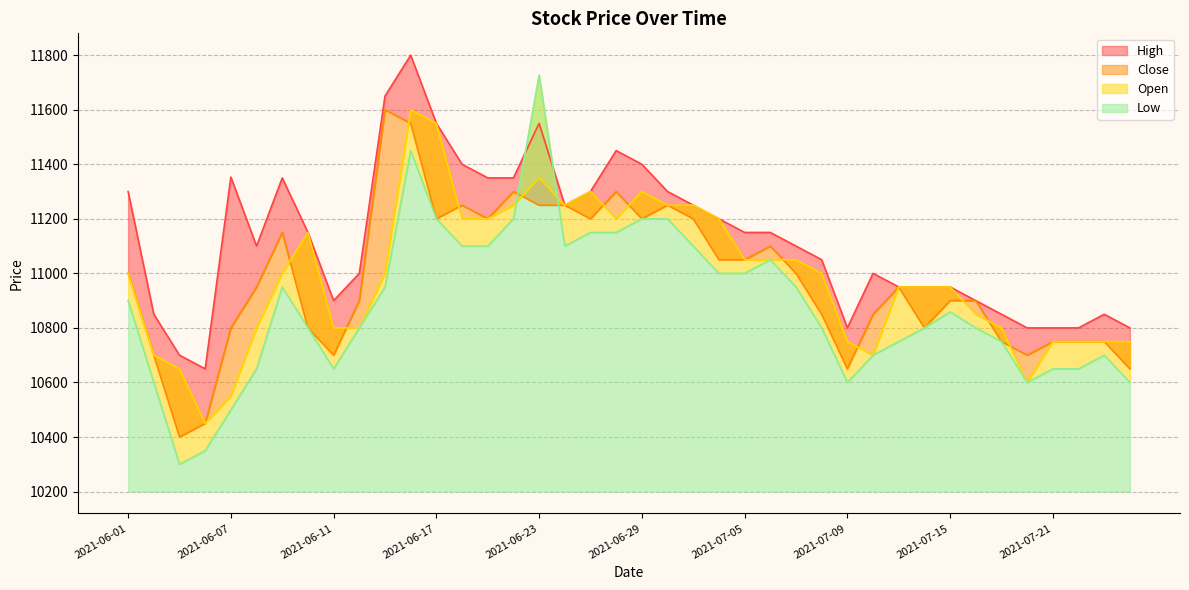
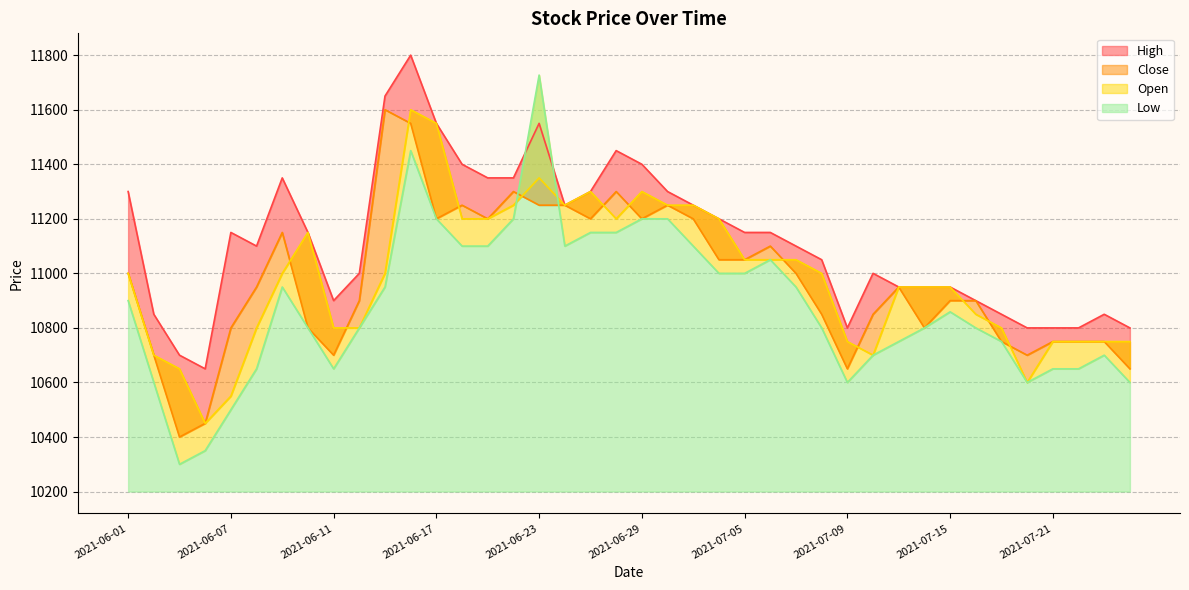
  {
    "High": {
      "2021-06-01": 11300,
-     "2021-06-07": 11350,
+     "2021-06-07": 11150,
      "2021-06-11": 10900,
      "2021-06-23": 11550,
      "2021-06-29": 11400,
      "2021-07-05": 11150,
      "2021-07-09": 10800,
      "2021-07-21": 10800
    },
    "Low": {
      "2021-06-01": 10900,
      "2021-06-07": 10500,
      "2021-06-11": 10650,
      "2021-07-05": 11000,
      "2021-07-09": 10600,
      "2021-07-15": 10860,
      "2021-07-21": 10650
    }
  }
